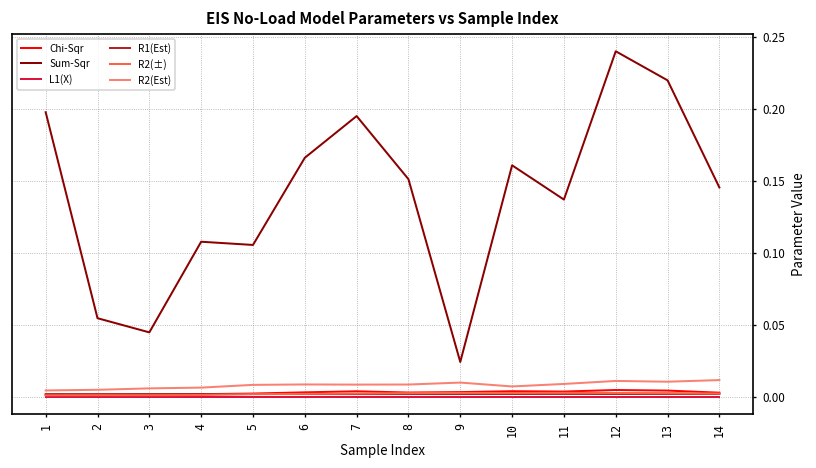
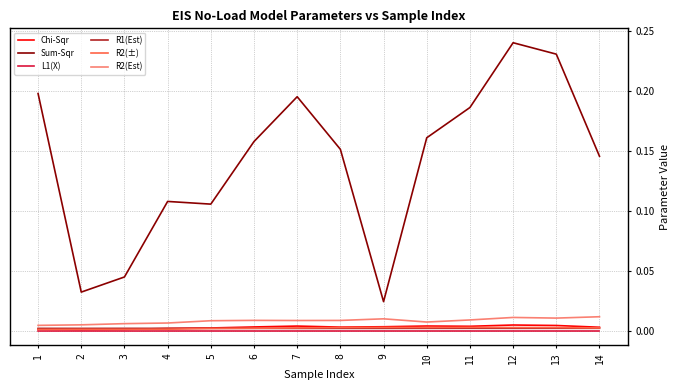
  {
    "Sum-Sqr": {
      "1": 0.198,
-     "2": 0.055,
+     "2": 0.032,
      "3": 0.045,
      "4": 0.108,
      "5": 0.106,
-     "6": 0.166,
+     "6": 0.158,
      "7": 0.195,
      "8": 0.151,
      "9": 0.024,
      "10": 0.161,
-     "11": 0.137,
+     "11": 0.186,
      "12": 0.240,
-     "13": 0.220,
+     "13": 0.231,
      "14": 0.145
    }
  }
